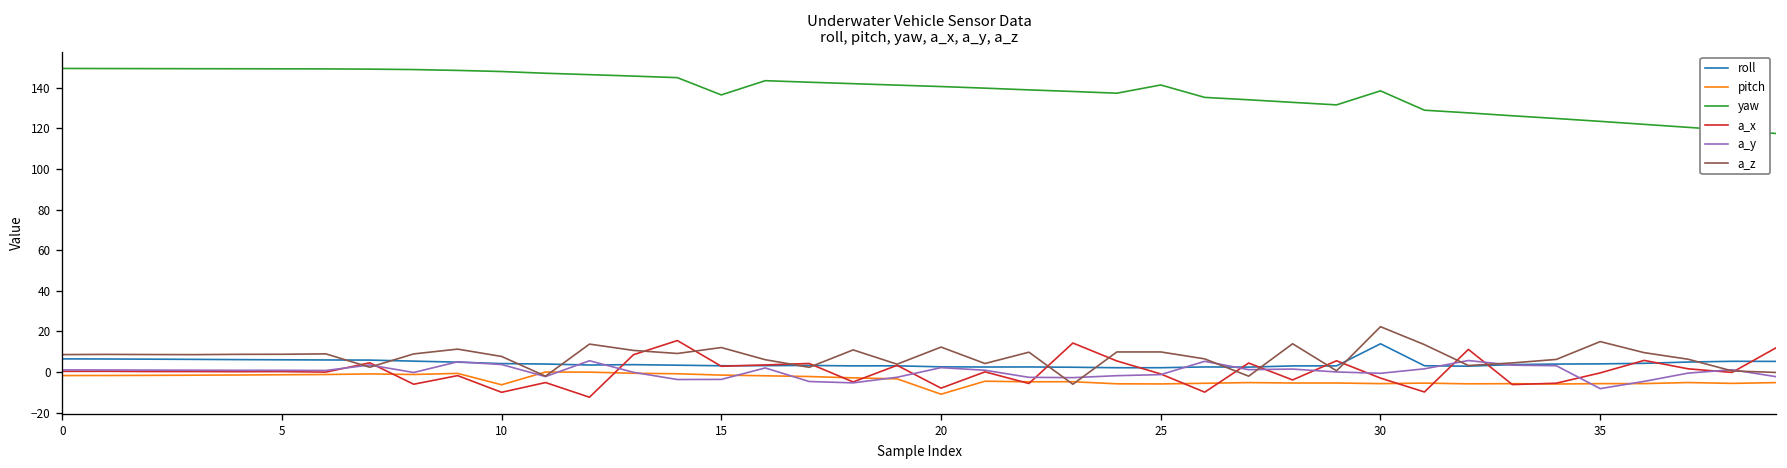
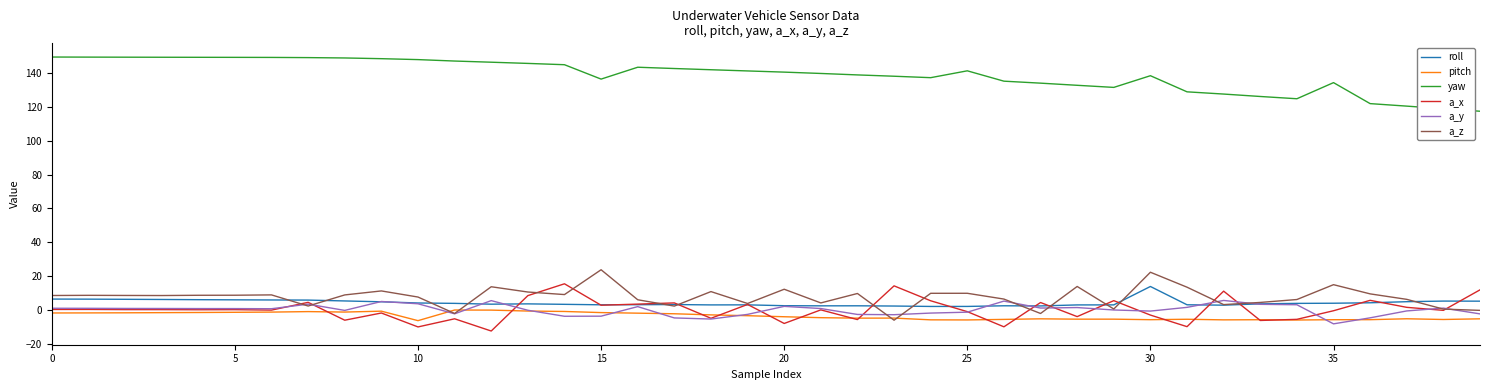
  {
    "roll": {
      "0": 6,
      "5": 6,
      "25": 2,
      "30": 14,
      "35": 4
    },
    "pitch": {
      "0": -2,
      "5": -1,
      "10": -6,
      "15": -2,
-     "20": -11,
+     "20": -4,
      "25": -6,
      "30": -6,
      "35": -6
    },
    "yaw": {
      "0": 150,
      "5": 149,
      "10": 148,
      "15": 137,
      "20": 141,
      "25": 141,
      "30": 139,
-     "35": 123
+     "35": 134
    },
    "a_x": {
      "10": -10,
      "20": -8,
      "30": -3,
      "35": 0
    },
    "a_y": {
      "15": -4,
      "30": -1,
      "35": -8
    },
    "a_z": {
      "0": 9,
      "5": 9,
      "10": 8,
-     "15": 12,
+     "15": 24,
      "20": 12,
      "25": 10,
      "30": 22,
      "35": 15
    }
  }
